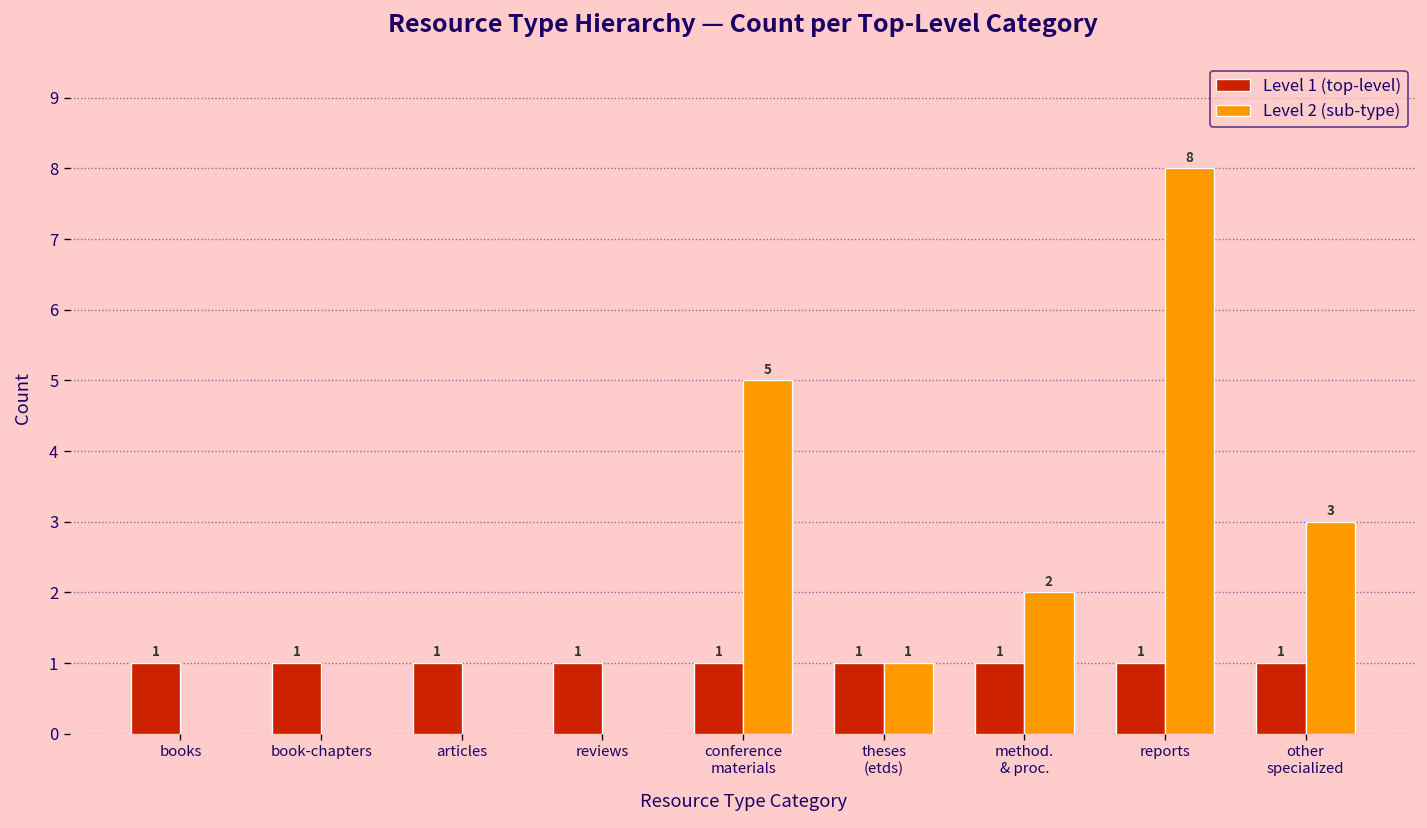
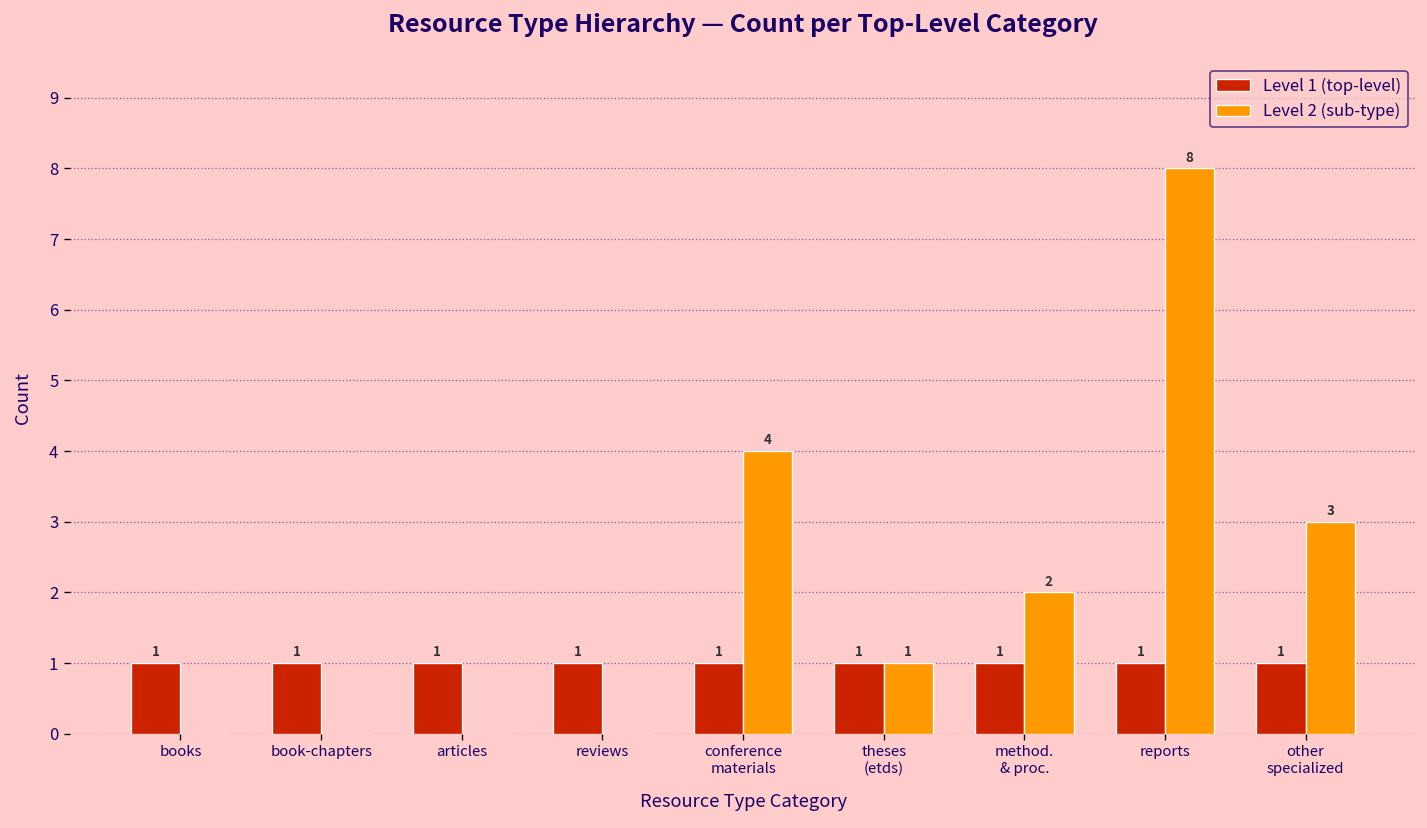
  {
    "Level 1 (top-level)": {
      "books": 1,
      "book-chapters": 1,
      "articles": 1,
      "reviews": 1,
      "conference materials": 1,
      "theses (etds)": 1,
      "method. & proc.": 1,
      "reports": 1,
      "other specialized": 1
    },
    "Level 2 (sub-type)": {
-     "conference materials": 5,
+     "conference materials": 4,
      "theses (etds)": 1,
      "method. & proc.": 2,
      "reports": 8,
      "other specialized": 3
    }
  }
